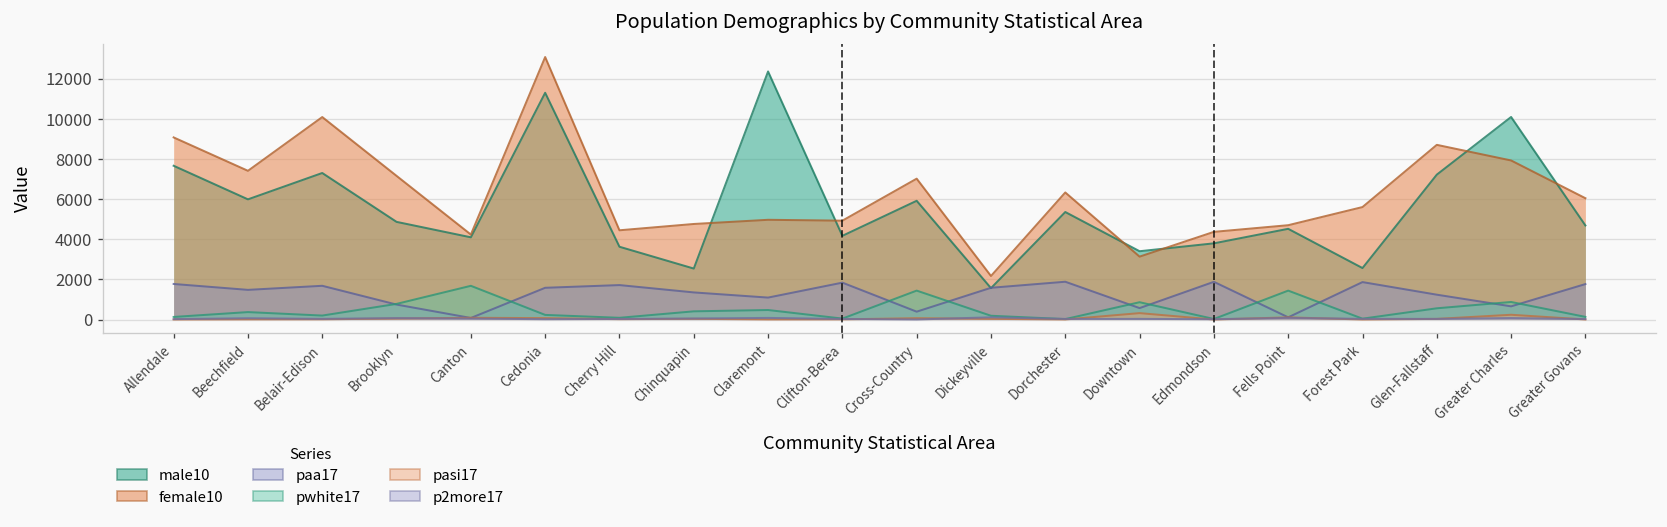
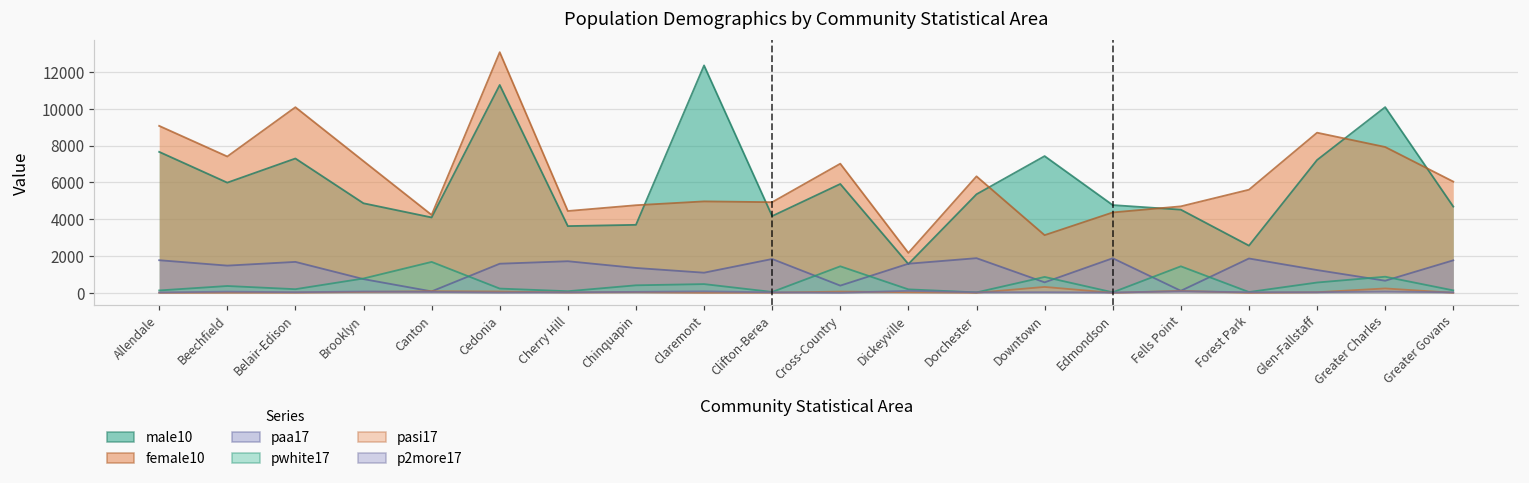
  {
    "male10": {
      "Allendale": 7700,
      "Beechfield": 6000,
      "Belair-Edison": 7300,
      "Brooklyn": 4900,
      "Cedonia": 11300,
      "Cherry Hill": 3600,
-     "Chinquapin": 2500,
+     "Chinquapin": 3700,
      "Claremont": 12400,
      "Clifton-Berea": 4200,
      "Cross-Country": 5900,
      "Dorchester": 5400,
-     "Downtown": 3400,
-     "Edmondson": 3800,
+     "Downtown": 7400,
+     "Edmondson": 4800,
      "Fells Point": 4500,
      "Forest Park": 2600,
      "Glen-Fallstaff": 7200,
      "Greater Charles": 10100,
      "Greater Govans": 4700
    }
  }
